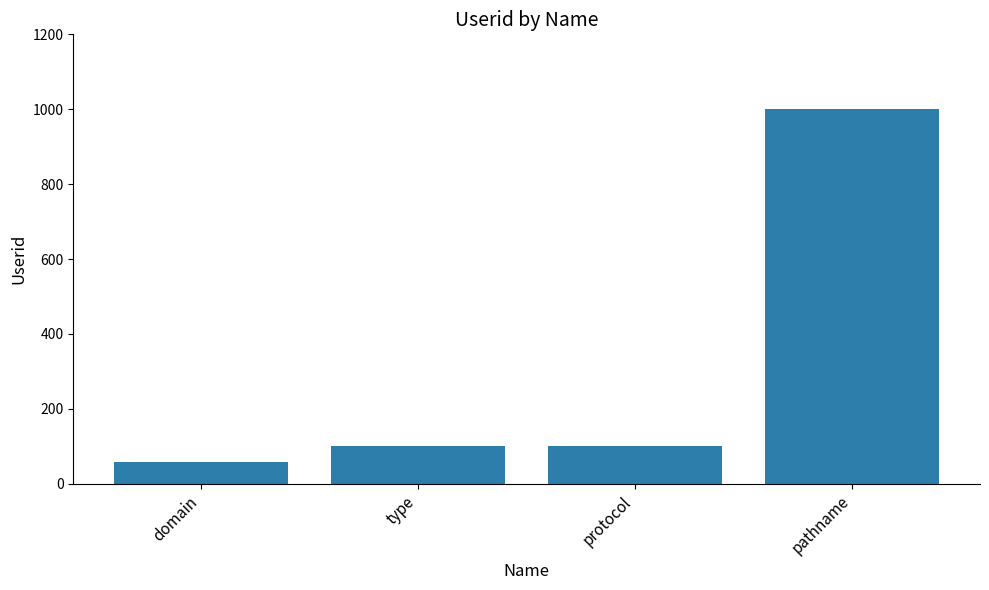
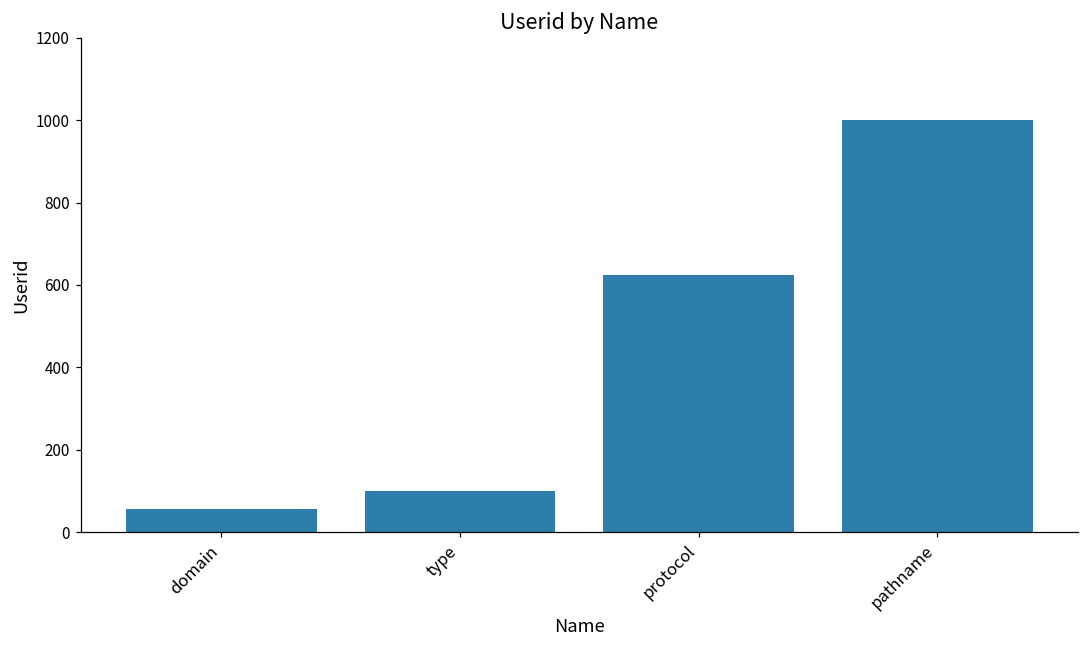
  {
    "domain": 60,
    "type": 100,
-   "protocol": 100,
+   "protocol": 620,
    "pathname": 1000
  }
